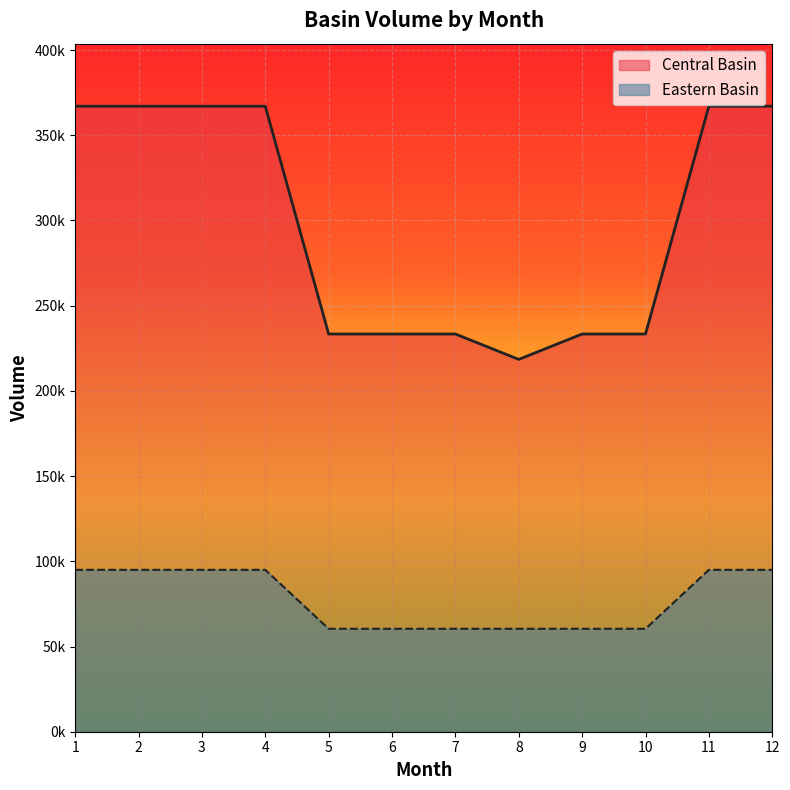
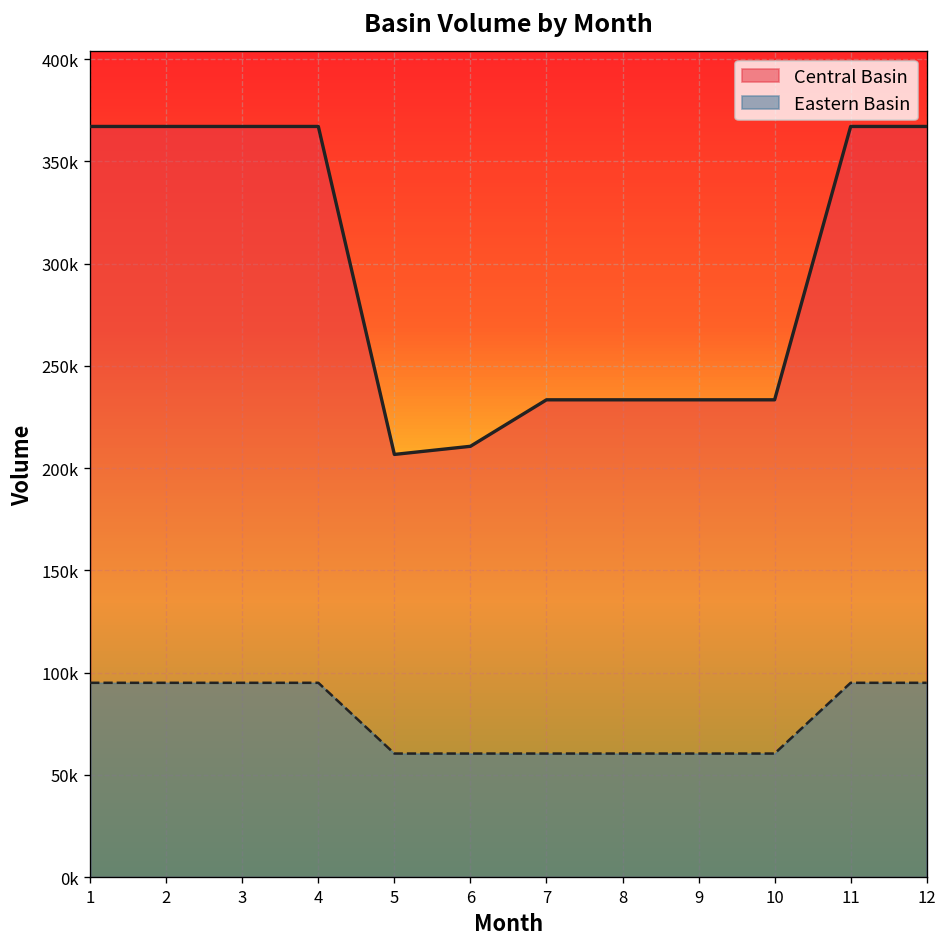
  {
    "Central Basin": {
      "1": 367000,
      "2": 367000,
      "3": 367000,
      "4": 367000,
-     "5": 233000,
-     "6": 233000,
+     "5": 207000,
+     "6": 211000,
      "7": 233000,
-     "8": 218000,
+     "8": 233000,
      "9": 233000,
      "10": 233000,
      "11": 367000,
      "12": 367000
    },
    "Eastern Basin": {
      "1": 95000,
      "2": 95000,
      "3": 95000,
      "4": 95000,
      "5": 60000,
      "6": 60000,
      "7": 60000,
      "8": 60000,
      "9": 60000,
      "10": 60000,
      "11": 95000,
      "12": 95000
    }
  }
